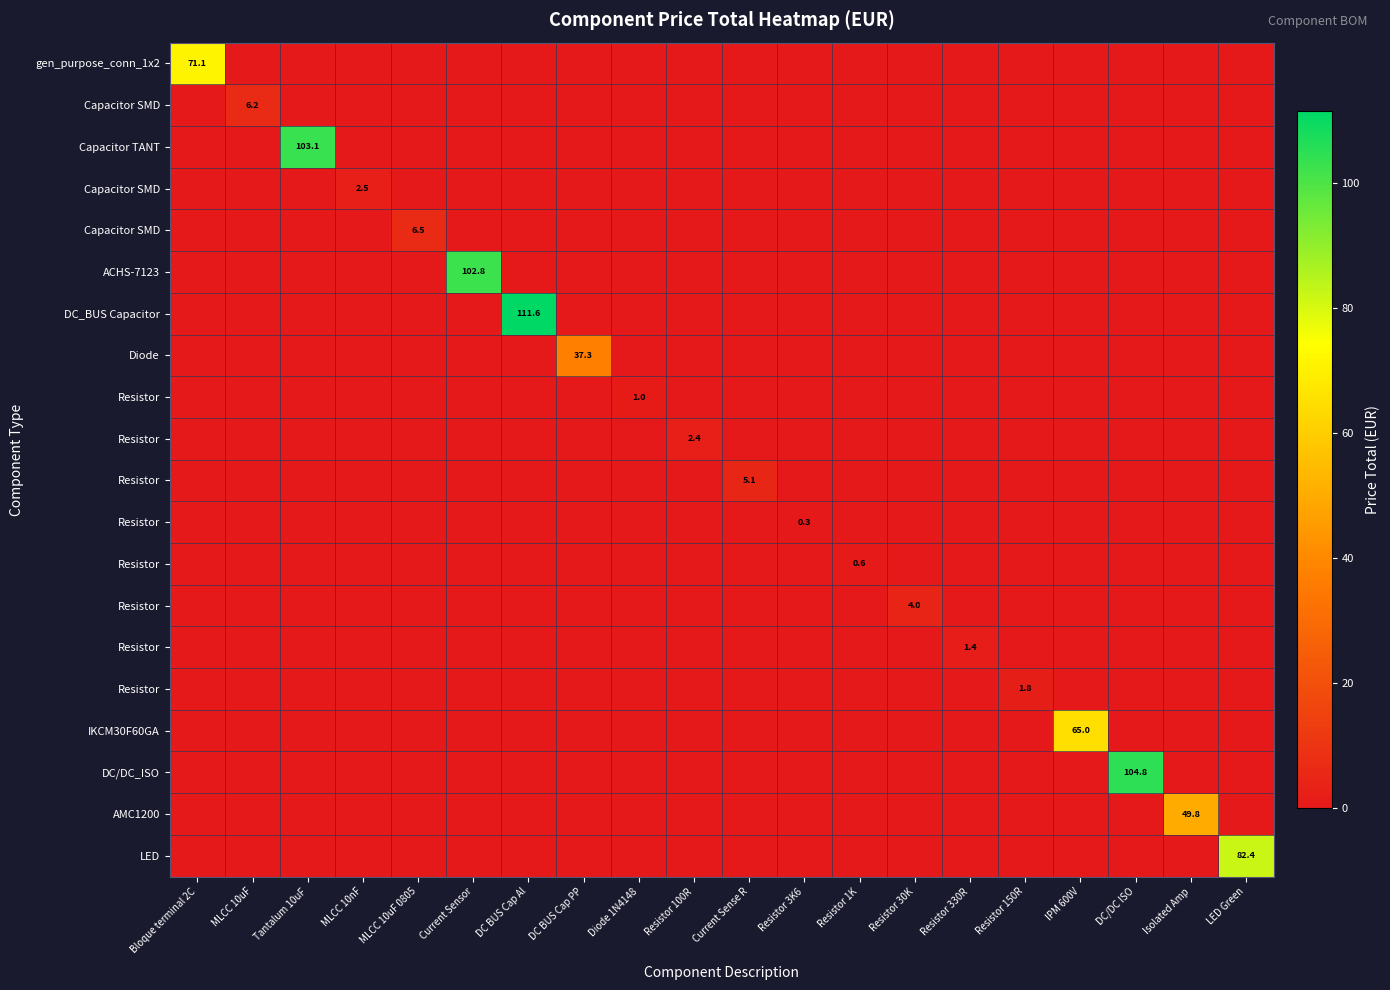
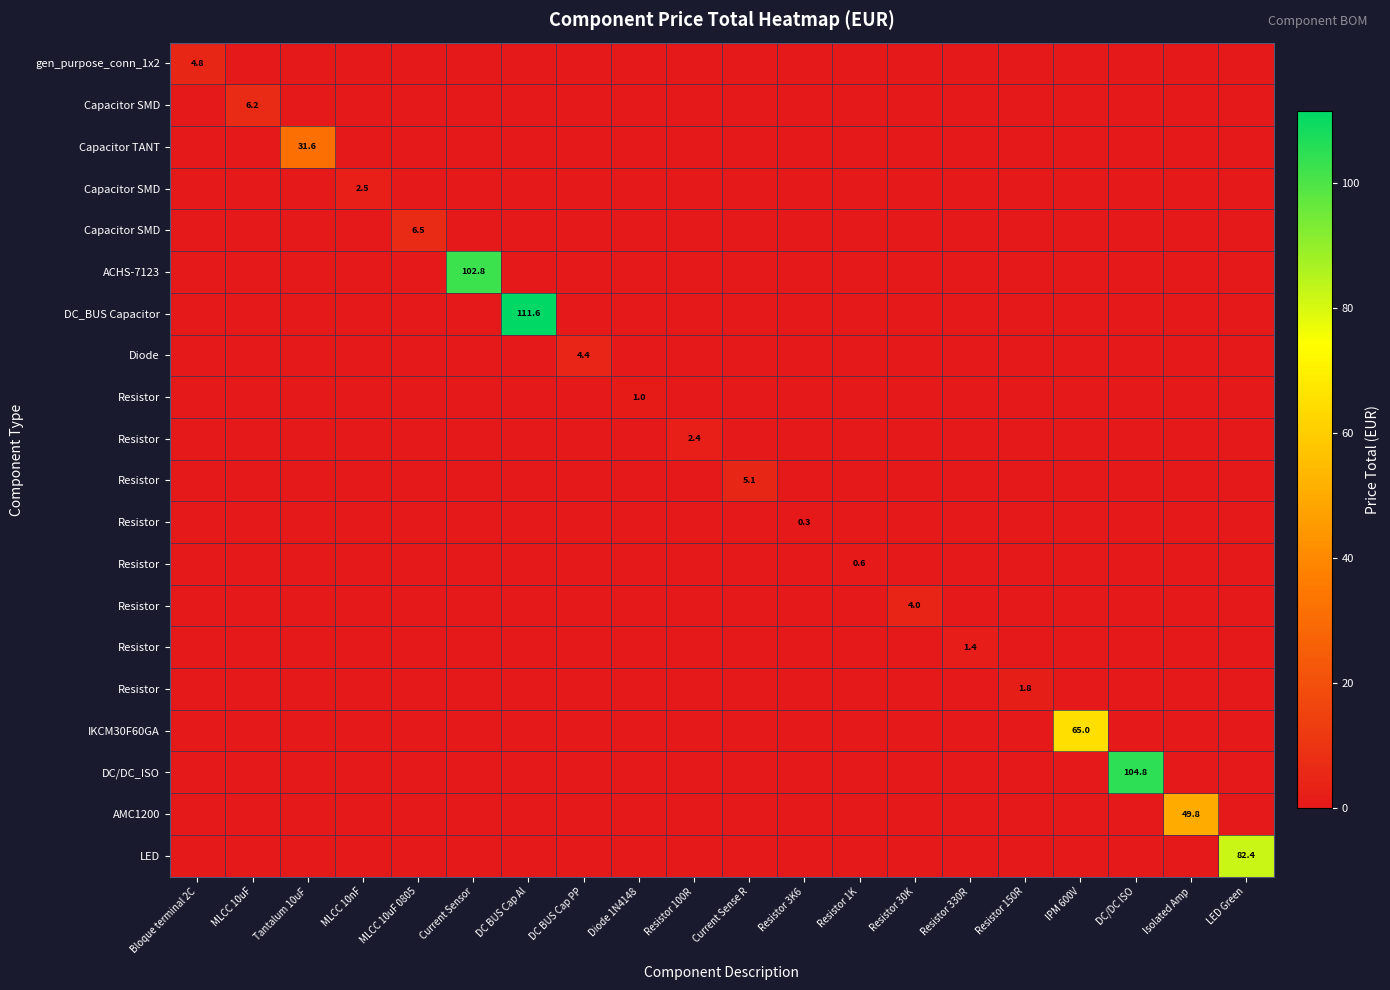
  {
    "gen_purpose_conn_1x2": {
-     "Bloque terminal 2C": 71.1
+     "Bloque terminal 2C": 4.8
    },
    "Capacitor TANT": {
-     "Tantalum 10uF": 103.1
+     "Tantalum 10uF": 31.6
    },
    "ACHS-7123": {
      "Current Sensor": 102.8
    },
    "DC_BUS Capacitor": {
      "DC BUS Cap Al": 111.6
    },
    "Diode": {
-     "DC BUS Cap PP": 37.3
+     "DC BUS Cap PP": 4.4
    },
    "IKCM30F60GA": {
      "IPM 600V": 65.0
    },
    "DC/DC_ISO": {
      "DC/DC ISO": 104.8
    },
    "AMC1200": {
      "Isolated Amp": 49.8
    },
    "LED": {
      "LED Green": 82.4
    }
  }
